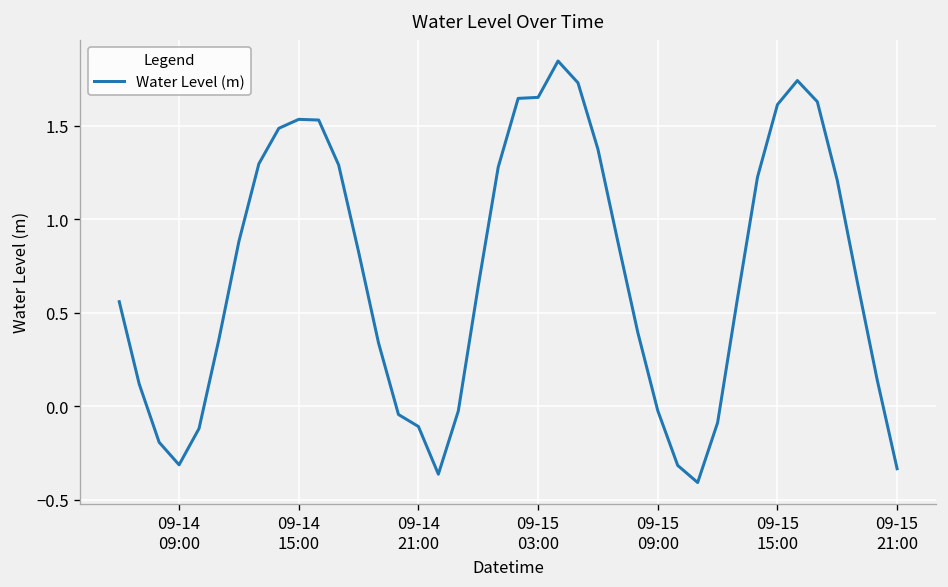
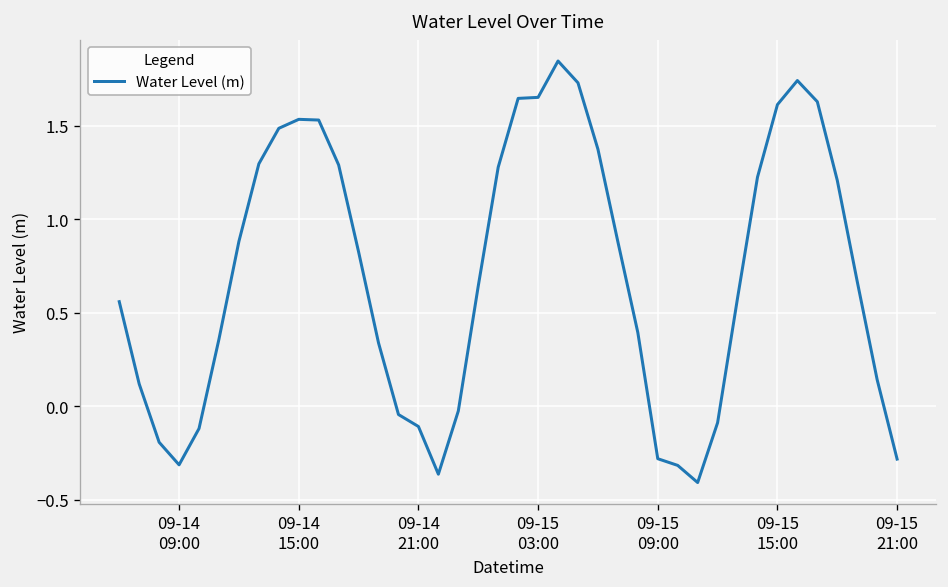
  {
    "09-14 09:00": -0.31,
    "09-14 15:00": 1.53,
    "09-14 21:00": -0.11,
    "09-15 03:00": 1.65,
-   "09-15 09:00": -0.02,
+   "09-15 09:00": -0.28,
    "09-15 15:00": 1.61,
-   "09-15 21:00": -0.33
+   "09-15 21:00": -0.28
  }
